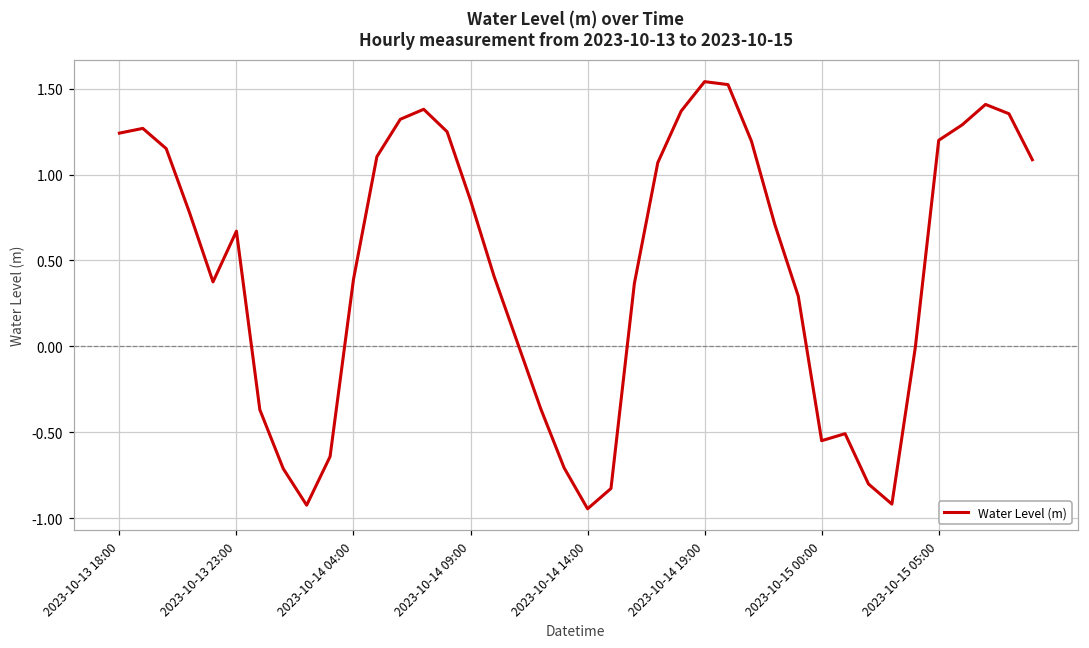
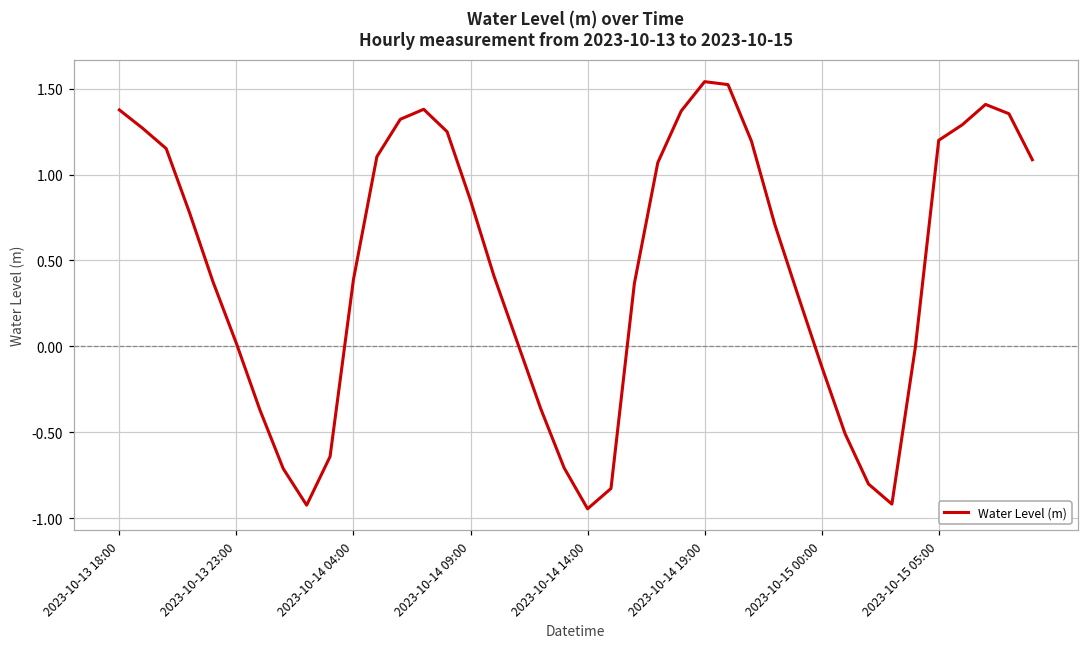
  {
-   "2023-10-13 18:00": 1.24,
-   "2023-10-13 23:00": 0.67,
+   "2023-10-13 18:00": 1.38,
+   "2023-10-13 23:00": 0.02,
    "2023-10-14 04:00": 0.39,
    "2023-10-14 09:00": 0.85,
    "2023-10-14 14:00": -0.95,
    "2023-10-14 19:00": 1.54,
-   "2023-10-15 00:00": -0.55,
+   "2023-10-15 00:00": -0.12,
    "2023-10-15 05:00": 1.20
  }
